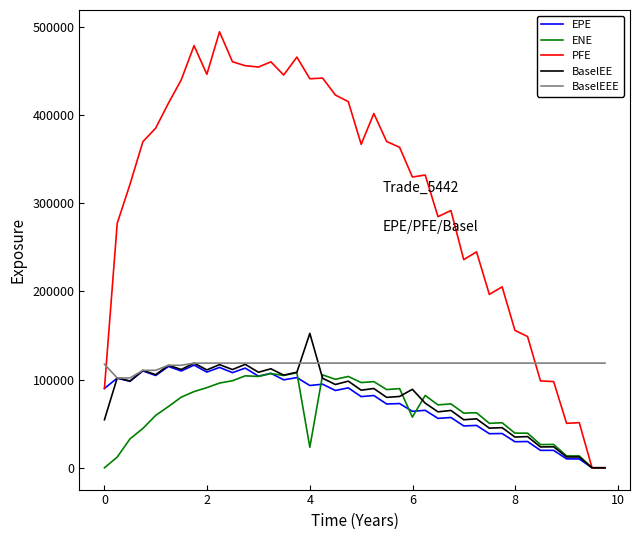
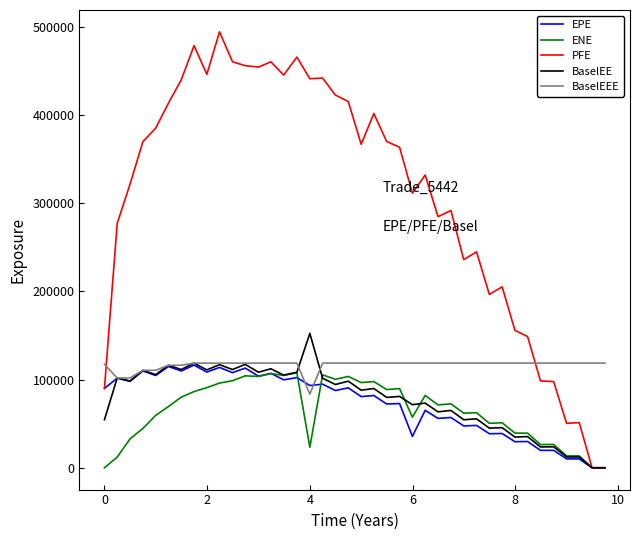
  {
    "EPE": {
      "4": 90000,
-     "6": 60000
+     "6": 40000
    },
    "ENE": {
      "0": 0,
      "4": 20000,
      "6": 60000
    },
    "PFE": {
      "4": 440000,
-     "6": 330000
+     "6": 310000
    },
    "BaselEE": {
      "0": 50000,
      "4": 150000,
-     "6": 90000
+     "6": 70000
    },
    "BaselEEE": {
      "0": 120000,
-     "4": 120000,
+     "4": 80000,
      "6": 120000
    }
  }
